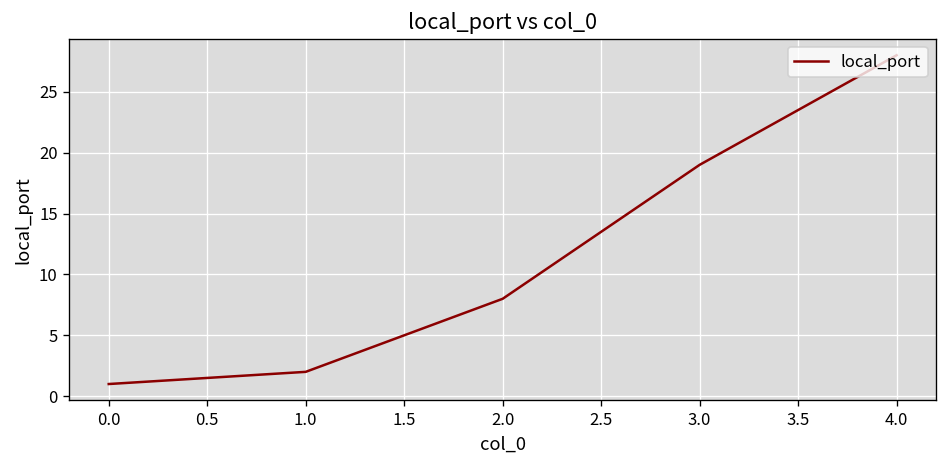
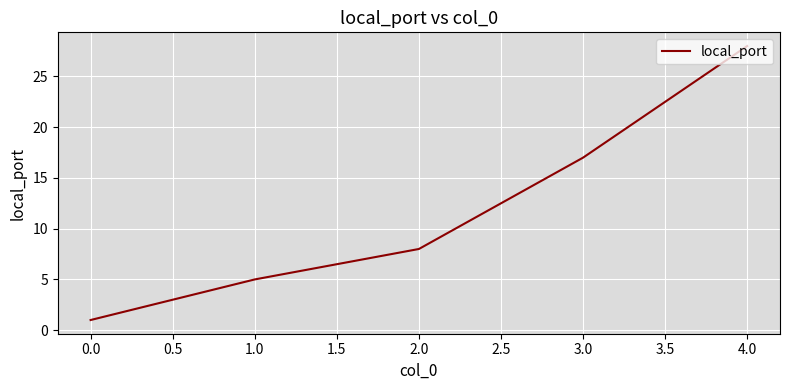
  {
    "0.0": 1,
-   "1.0": 2,
+   "1.0": 5,
    "2.0": 8,
-   "3.0": 19
+   "3.0": 17
  }
